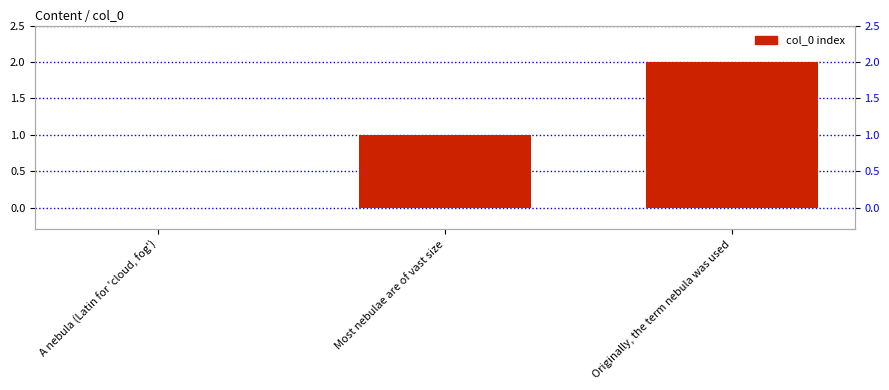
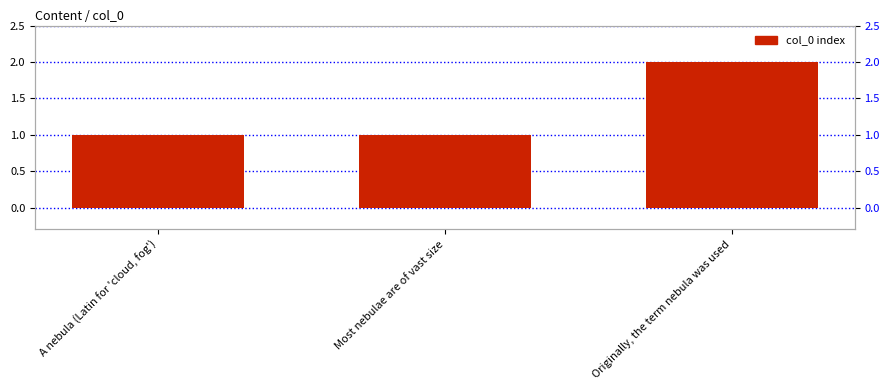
  {
-   "A nebula (Latin for 'cloud, fog')": 0,
+   "A nebula (Latin for 'cloud, fog')": 1,
    "Most nebulae are of vast size": 1,
    "Originally, the term nebula was used": 2
  }
